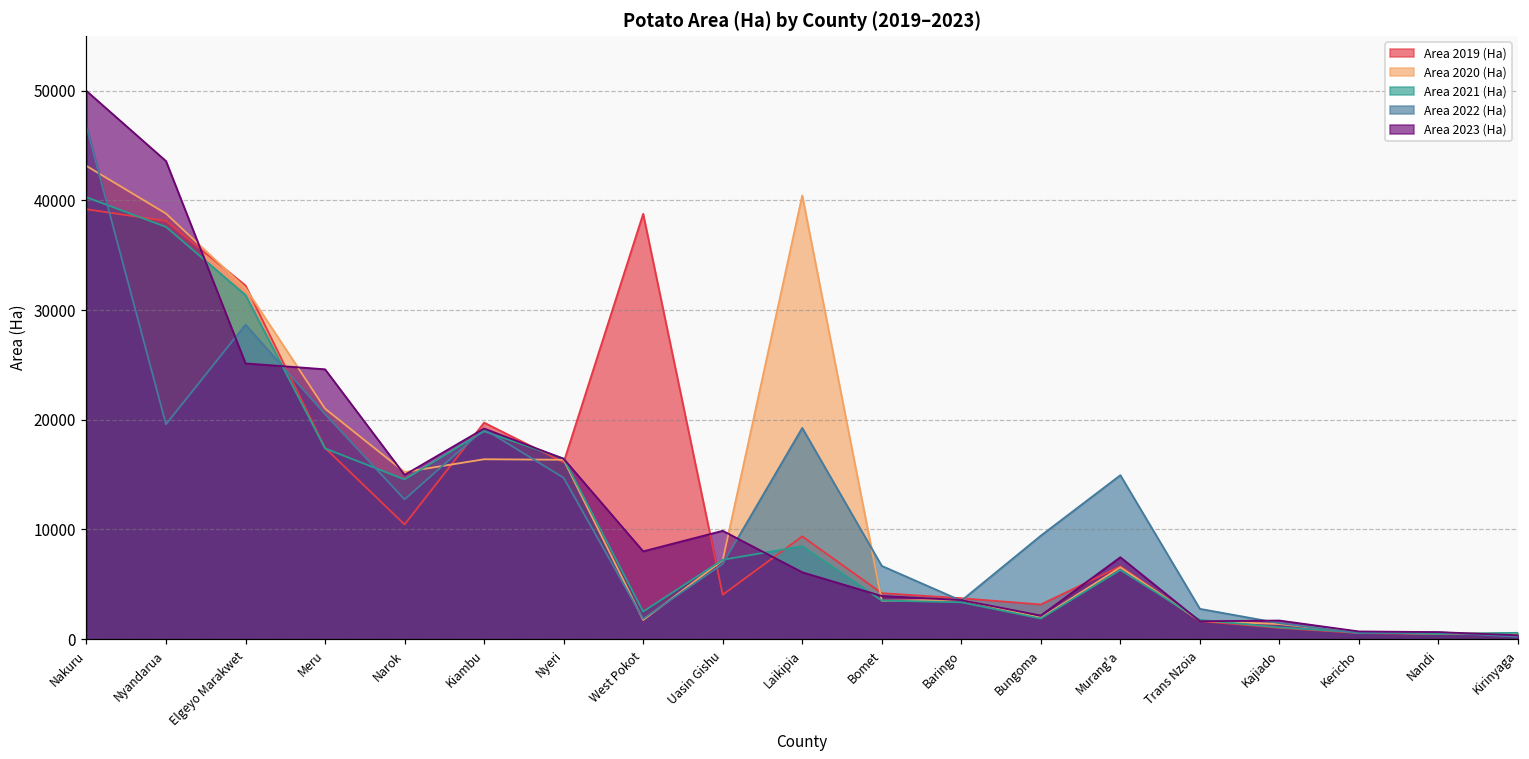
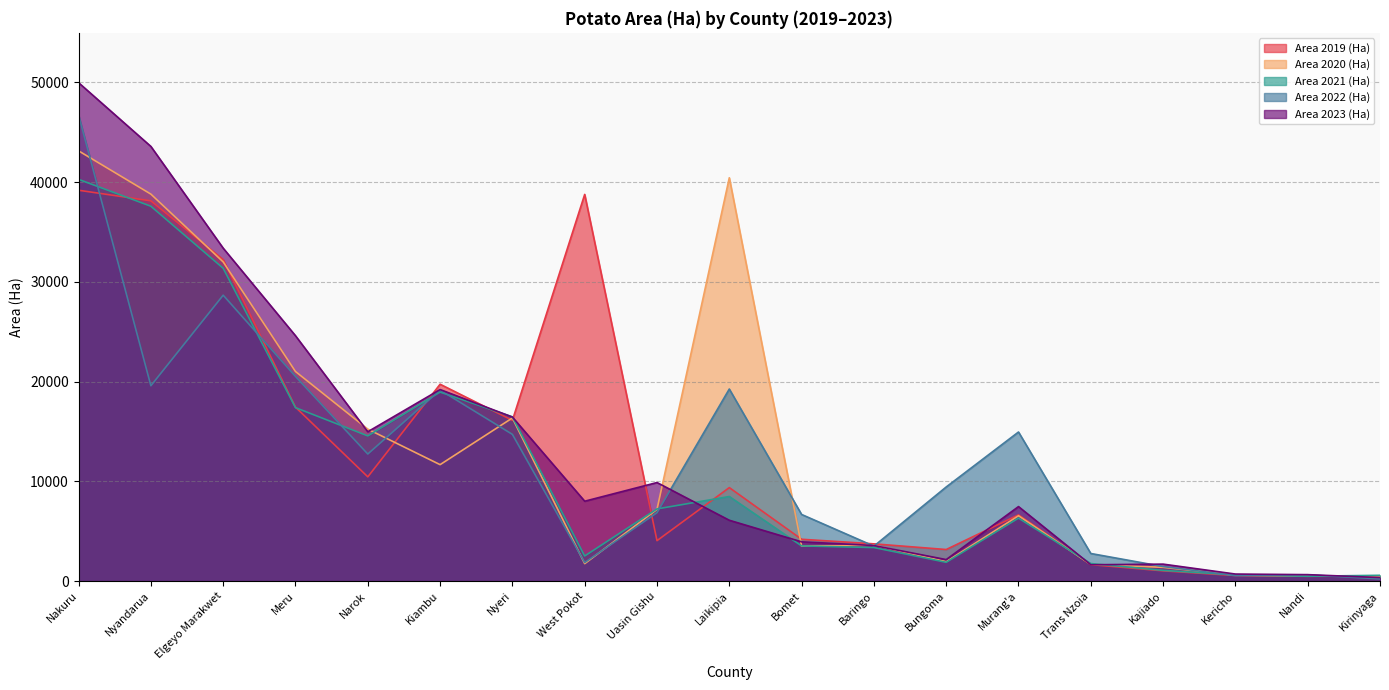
  {
    "Area 2019 (Ha)": {
      "Nakuru": 39000,
      "Nyandarua": 38000,
      "Narok": 10000,
      "Kiambu": 20000,
      "West Pokot": 39000,
      "Uasin Gishu": 4000,
      "Laikipia": 9000,
      "Bungoma": 3000
    },
    "Area 2020 (Ha)": {
      "Nakuru": 43000,
      "Nyandarua": 39000,
      "Meru": 21000,
      "Narok": 15000,
-     "Kiambu": 16000,
+     "Kiambu": 12000,
      "Laikipia": 40000
    },
    "Area 2023 (Ha)": {
      "Nakuru": 50000,
      "Nyandarua": 44000,
-     "Elgeyo Marakwet": 25000,
+     "Elgeyo Marakwet": 33000,
      "Meru": 25000,
      "Narok": 15000,
      "West Pokot": 8000,
      "Uasin Gishu": 10000,
      "Laikipia": 6000,
      "Murang'a": 7000
    }
  }
